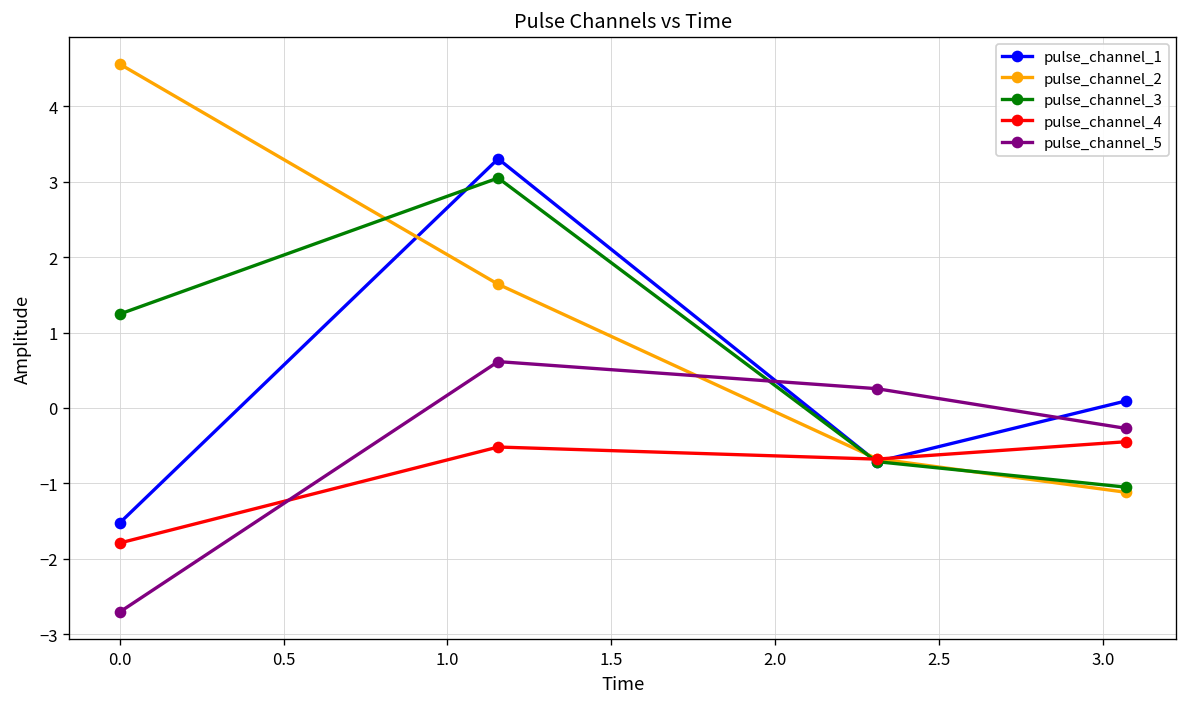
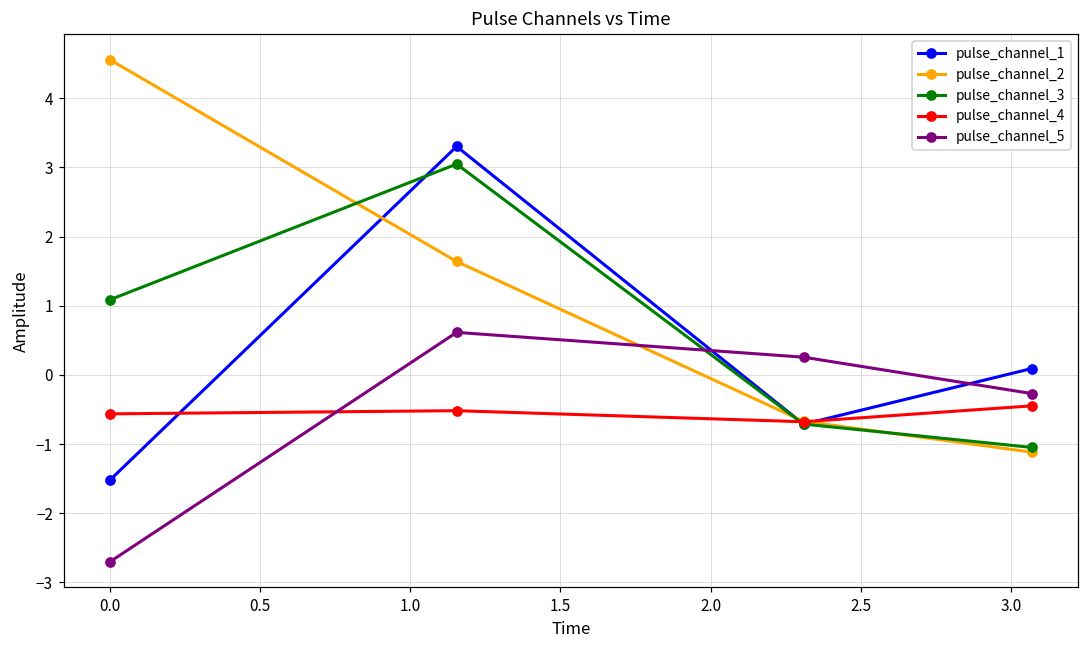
  {
    "pulse_channel_1": {
      "0.0": -1.5
    },
    "pulse_channel_2": {
      "0.0": 4.6
    },
    "pulse_channel_3": {
-     "0.0": 1.2
+     "0.0": 1.1
    },
    "pulse_channel_4": {
-     "0.0": -1.8
+     "0.0": -0.6
    },
    "pulse_channel_5": {
      "0.0": -2.7
    }
  }
